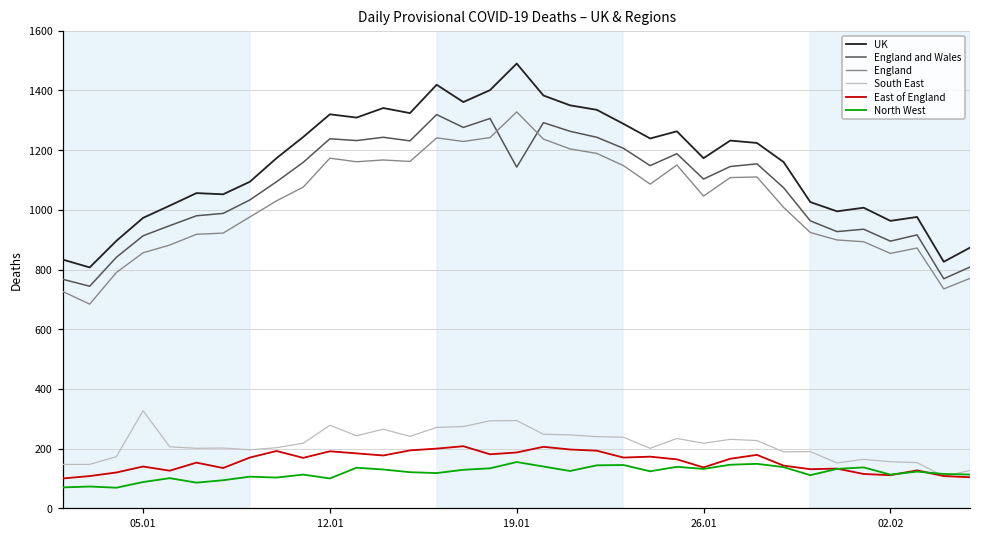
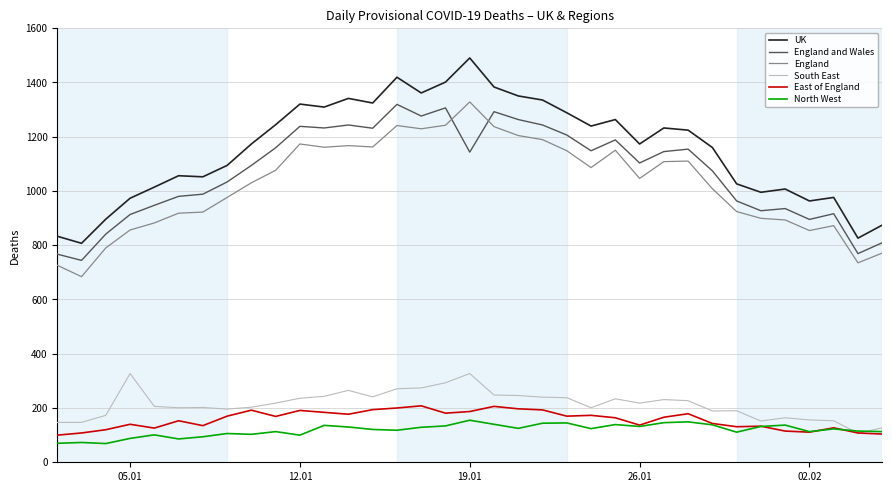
  {
    "UK": {
      "05.01": 970,
      "12.01": 1320,
      "19.01": 1490,
      "26.01": 1170,
      "02.02": 960
    },
    "England and Wales": {
      "05.01": 910,
      "12.01": 1240,
      "19.01": 1140,
      "26.01": 1100,
      "02.02": 900
    },
    "England": {
      "05.01": 860,
      "12.01": 1170,
      "19.01": 1330,
      "26.01": 1050,
      "02.02": 850
    },
    "South East": {
      "05.01": 330,
-     "12.01": 280,
-     "19.01": 290,
+     "12.01": 240,
+     "19.01": 330,
      "26.01": 220,
      "02.02": 160
    },
    "East of England": {
      "05.01": 140,
      "12.01": 190,
      "19.01": 190
    },
    "North West": {
      "05.01": 90,
      "12.01": 100,
      "19.01": 160
    }
  }
